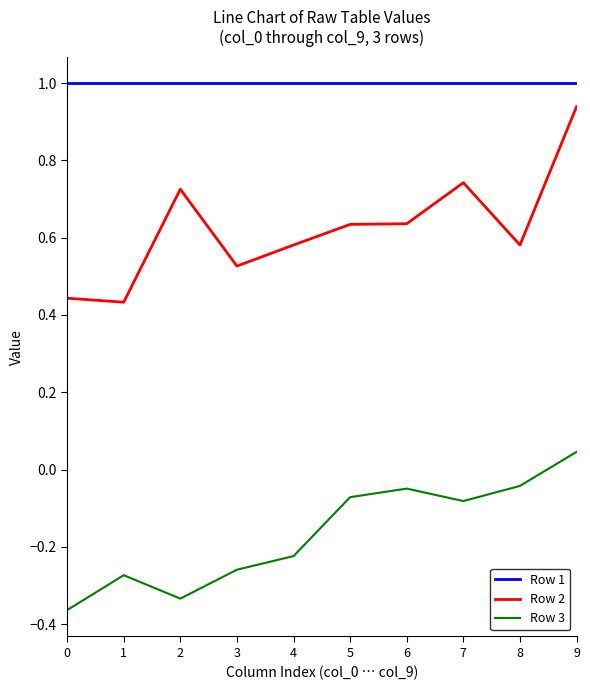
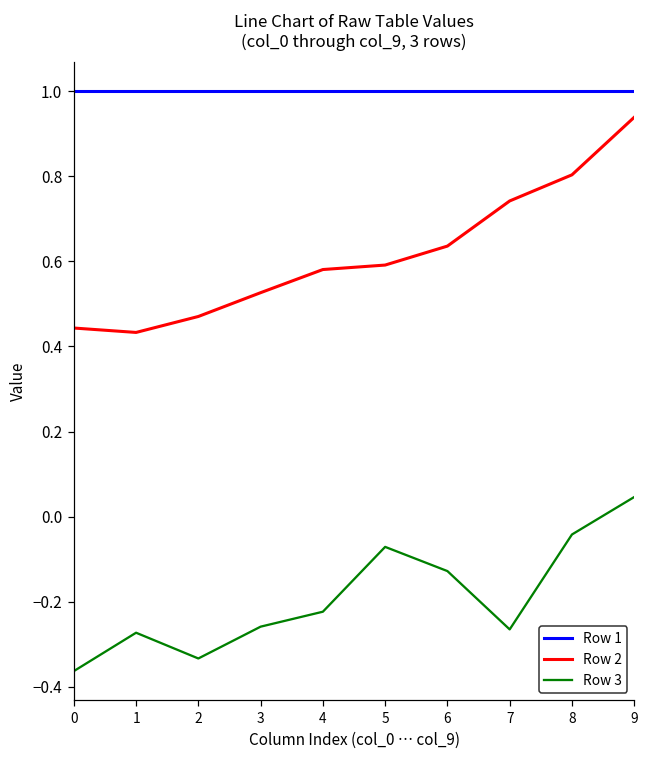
  {
    "Row 1": {
      "0": 1.00,
      "1": 1.00,
      "2": 1.00,
      "3": 1.00,
      "4": 1.00,
      "5": 1.00,
      "6": 1.00,
      "7": 1.00,
      "8": 1.00,
      "9": 1.00
    },
    "Row 2": {
      "0": 0.44,
      "1": 0.43,
-     "2": 0.73,
+     "2": 0.47,
      "3": 0.53,
      "4": 0.58,
-     "5": 0.63,
+     "5": 0.59,
      "6": 0.64,
      "7": 0.74,
-     "8": 0.58,
+     "8": 0.80,
      "9": 0.94
    },
    "Row 3": {
      "0": -0.36,
      "1": -0.27,
      "2": -0.33,
      "3": -0.26,
      "4": -0.22,
      "5": -0.07,
-     "6": -0.05,
-     "7": -0.08,
+     "6": -0.13,
+     "7": -0.27,
      "8": -0.04,
      "9": 0.05
    }
  }
